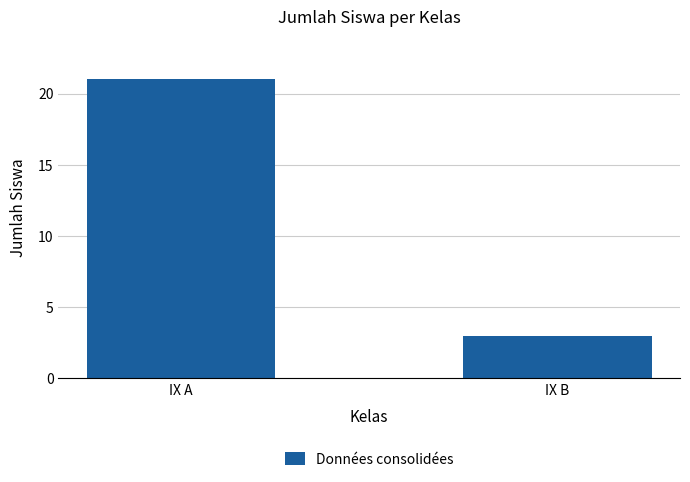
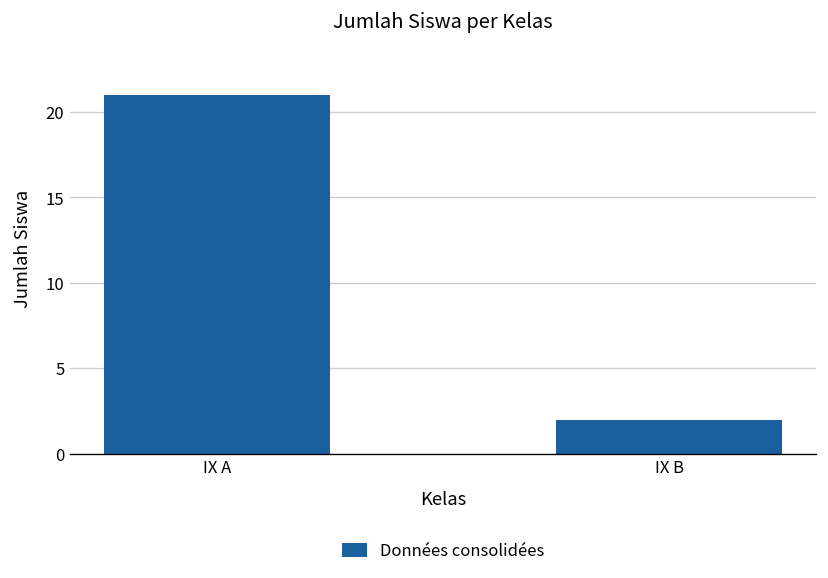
  {
    "IX A": 21,
-   "IX B": 3
+   "IX B": 2
  }
